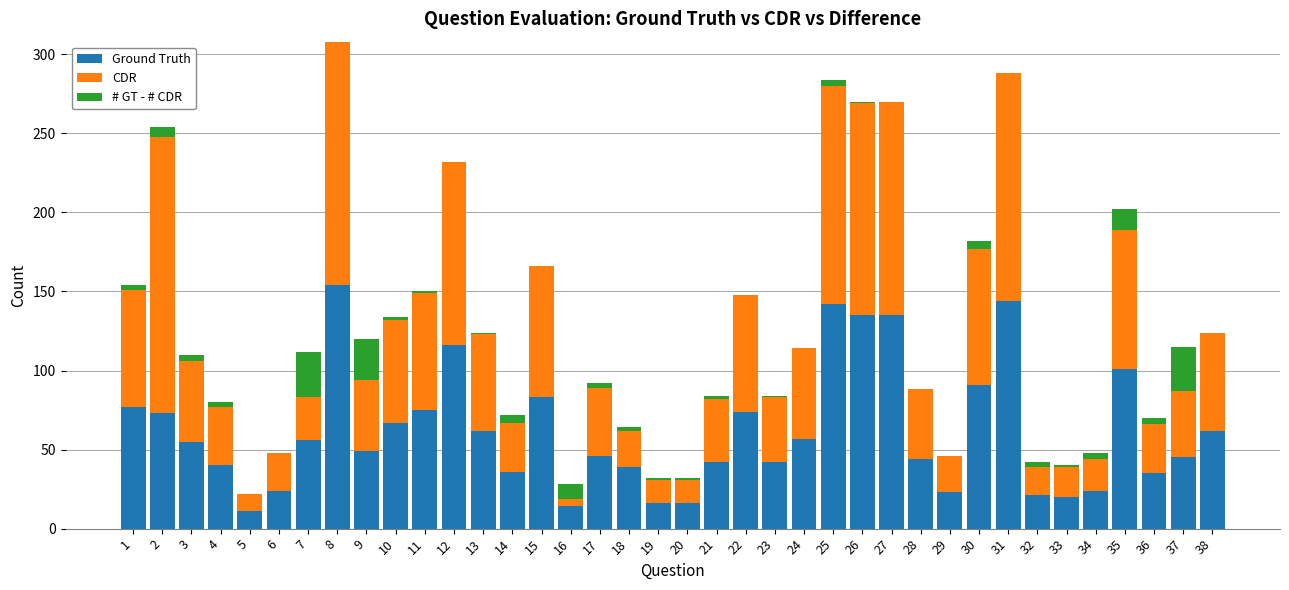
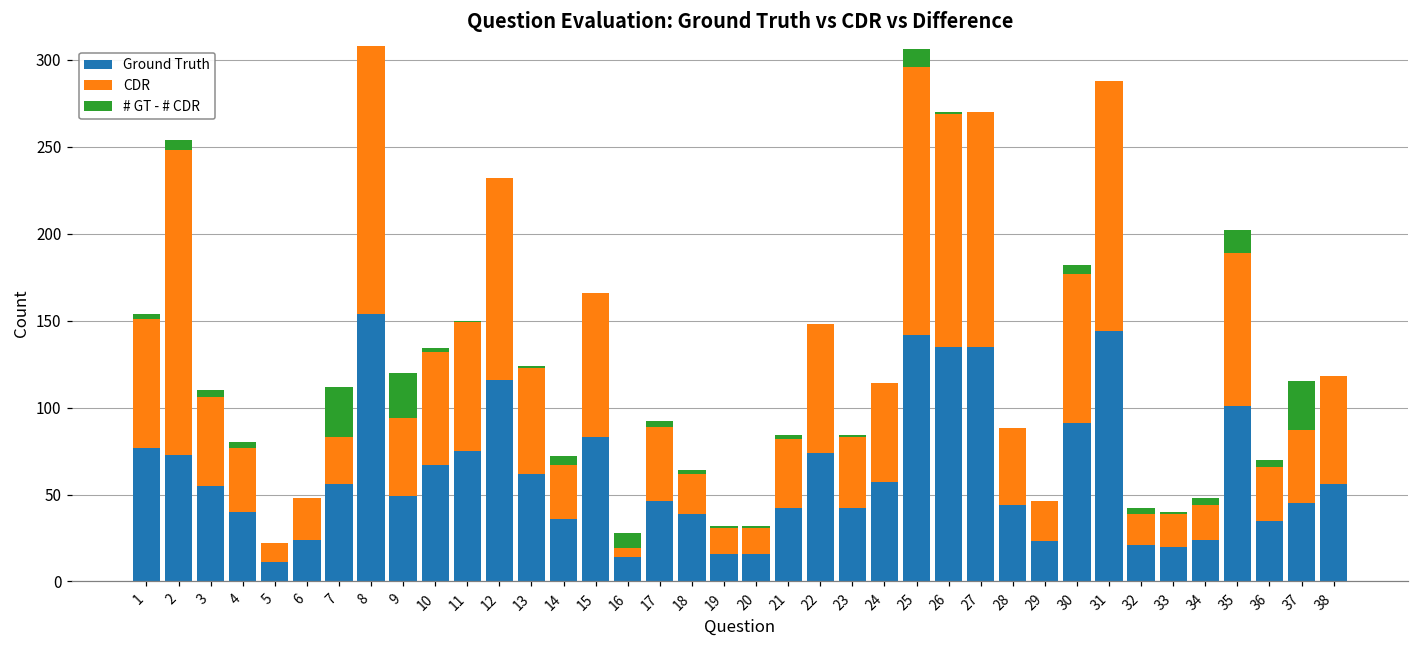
  {
    "Ground Truth": {
      "1": 77,
      "2": 73,
      "3": 55,
      "4": 40,
      "5": 11,
      "6": 24,
      "7": 56,
      "8": 154,
      "9": 49,
      "10": 67,
      "11": 75,
      "12": 116,
      "13": 62,
      "14": 36,
      "15": 83,
      "16": 14,
      "17": 46,
      "18": 39,
      "19": 16,
      "20": 16,
      "21": 42,
      "22": 74,
      "23": 42,
      "24": 57,
      "25": 142,
      "26": 135,
      "27": 135,
      "28": 44,
      "29": 23,
      "30": 91,
      "31": 144,
      "32": 21,
      "33": 20,
      "34": 24,
      "35": 101,
      "36": 35,
      "37": 45,
-     "38": 62
+     "38": 56
    },
    "CDR": {
      "1": 74,
      "2": 175,
      "3": 51,
      "4": 37,
      "5": 11,
      "6": 24,
      "7": 27,
      "8": 154,
      "9": 45,
      "10": 65,
      "11": 74,
      "12": 116,
      "13": 61,
      "14": 31,
      "15": 83,
      "16": 5,
      "17": 43,
      "18": 23,
      "19": 15,
      "20": 15,
      "21": 40,
      "22": 74,
      "23": 41,
      "24": 57,
-     "25": 138,
+     "25": 154,
      "26": 134,
      "27": 135,
      "28": 44,
      "29": 23,
      "30": 86,
      "31": 144,
      "32": 18,
      "33": 19,
      "34": 20,
      "35": 88,
      "36": 31,
      "37": 42,
      "38": 62
    },
    "# GT - # CDR": {
      "1": 3,
      "2": 6,
      "3": 4,
      "4": 3,
      "5": 0,
      "6": 0,
      "7": 29,
      "8": 0,
      "9": 26,
      "10": 2,
      "12": 0,
      "14": 5,
      "15": 0,
      "16": 9,
      "17": 3,
      "18": 2,
      "21": 2,
      "22": 0,
      "24": 0,
-     "25": 4,
+     "25": 10,
      "27": 0,
      "28": 0,
      "29": 0,
      "30": 5,
      "31": 0,
      "32": 3,
      "34": 4,
      "35": 13,
      "36": 4,
      "37": 28,
      "38": 0
    }
  }
